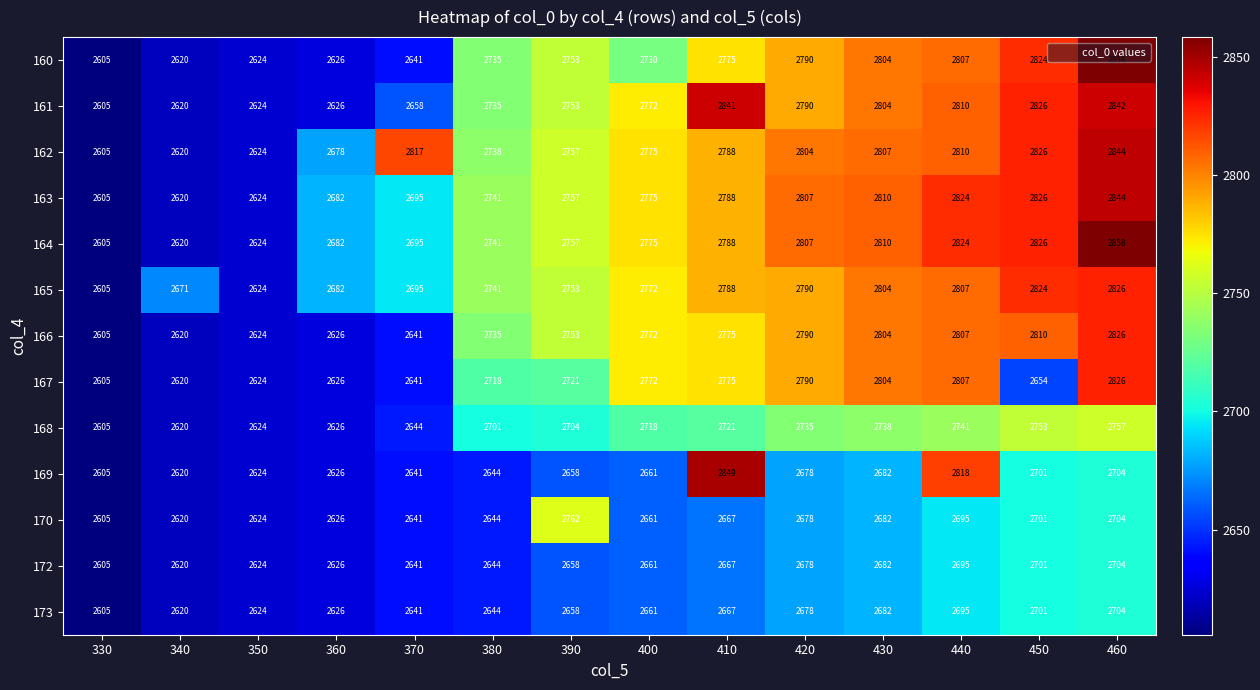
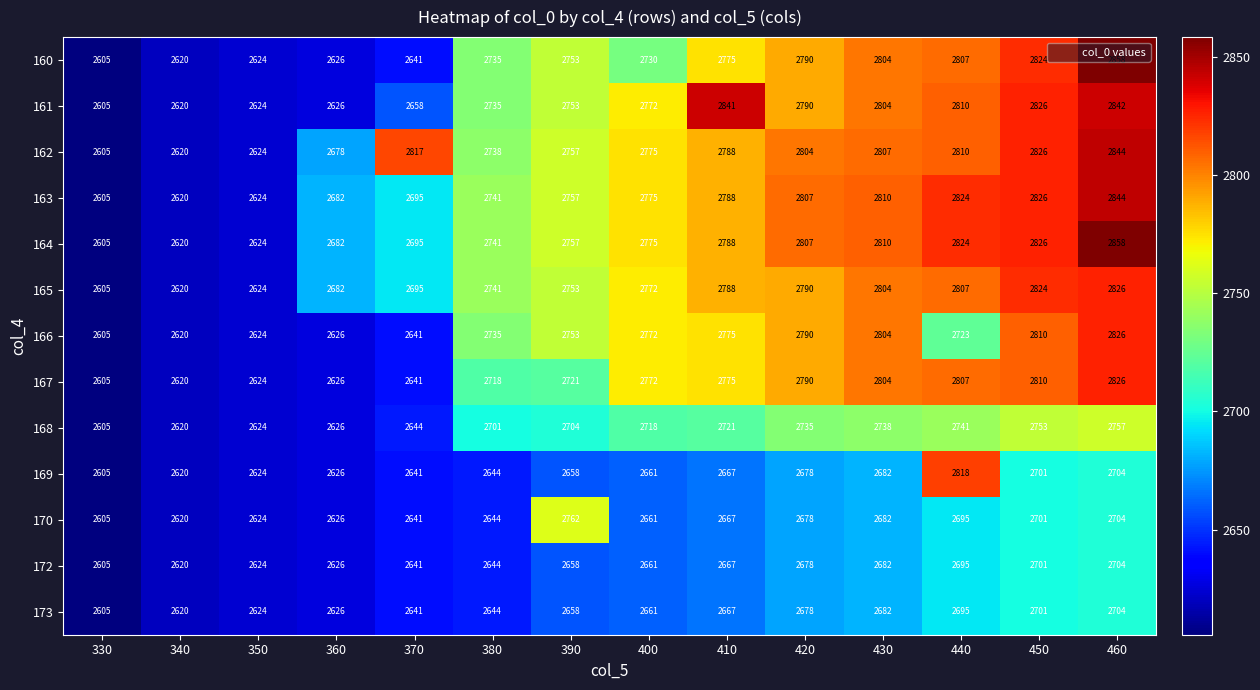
  {
    "160": {
      "330": 2605,
      "340": 2620,
      "350": 2624,
      "360": 2626,
      "370": 2641,
      "380": 2735,
      "390": 2753,
      "400": 2730,
      "410": 2775,
      "420": 2790,
      "430": 2804,
      "440": 2807
    },
    "161": {
      "330": 2605,
      "340": 2620,
      "350": 2624,
      "360": 2626,
      "370": 2658,
      "380": 2735,
      "390": 2753,
      "400": 2772,
      "410": 2841,
      "420": 2790,
      "430": 2804,
      "440": 2810,
      "450": 2826,
      "460": 2842
    },
    "162": {
      "330": 2605,
      "340": 2620,
      "350": 2624,
      "360": 2678,
      "370": 2817,
      "380": 2738,
      "390": 2757,
      "400": 2775,
      "410": 2788,
      "420": 2804,
      "430": 2807,
      "440": 2810,
      "450": 2826,
      "460": 2844
    },
    "163": {
      "330": 2605,
      "340": 2620,
      "350": 2624,
      "360": 2682,
      "370": 2695,
      "380": 2741,
      "390": 2757,
      "400": 2775,
      "410": 2788,
      "420": 2807,
      "430": 2810,
      "440": 2824,
      "450": 2826,
      "460": 2844
    },
    "164": {
      "330": 2605,
      "340": 2620,
      "350": 2624,
      "360": 2682,
      "370": 2695,
      "380": 2741,
      "390": 2757,
      "400": 2775,
      "410": 2788,
      "420": 2807,
      "430": 2810,
      "440": 2824,
      "450": 2826,
      "460": 2858
    },
    "165": {
      "330": 2605,
-     "340": 2671,
+     "340": 2620,
      "350": 2624,
      "360": 2682,
      "370": 2695,
      "380": 2741,
      "390": 2753,
      "400": 2772,
      "410": 2788,
      "420": 2790,
      "430": 2804,
      "440": 2807,
      "450": 2824,
      "460": 2826
    },
    "166": {
      "330": 2605,
      "340": 2620,
      "350": 2624,
      "360": 2626,
      "370": 2641,
      "380": 2735,
      "390": 2753,
      "400": 2772,
      "410": 2775,
      "420": 2790,
      "430": 2804,
-     "440": 2807,
+     "440": 2723,
      "450": 2810,
      "460": 2826
    },
    "167": {
      "330": 2605,
      "340": 2620,
      "350": 2624,
      "360": 2626,
      "370": 2641,
      "380": 2718,
      "390": 2721,
      "400": 2772,
      "410": 2775,
      "420": 2790,
      "430": 2804,
      "440": 2807,
-     "450": 2654,
+     "450": 2810,
      "460": 2826
    },
    "168": {
      "330": 2605,
      "340": 2620,
      "350": 2624,
      "360": 2626,
      "370": 2644,
      "380": 2701,
      "390": 2704,
      "400": 2718,
      "410": 2721,
      "420": 2735,
      "430": 2738,
      "440": 2741,
      "450": 2753,
      "460": 2757
    },
    "169": {
      "330": 2605,
      "340": 2620,
      "350": 2624,
      "360": 2626,
      "370": 2641,
      "380": 2644,
      "390": 2658,
      "400": 2661,
-     "410": 2849,
+     "410": 2667,
      "420": 2678,
      "430": 2682,
      "440": 2818,
      "450": 2701,
      "460": 2704
    },
    "170": {
      "330": 2605,
      "340": 2620,
      "350": 2624,
      "360": 2626,
      "370": 2641,
      "380": 2644,
      "390": 2762,
      "400": 2661,
      "410": 2667,
      "420": 2678,
      "430": 2682,
      "440": 2695,
      "450": 2701,
      "460": 2704
    },
    "172": {
      "330": 2605,
      "340": 2620,
      "350": 2624,
      "360": 2626,
      "370": 2641,
      "380": 2644,
      "390": 2658,
      "400": 2661,
      "410": 2667,
      "420": 2678,
      "430": 2682,
      "440": 2695,
      "450": 2701,
      "460": 2704
    },
    "173": {
      "330": 2605,
      "340": 2620,
      "350": 2624,
      "360": 2626,
      "370": 2641,
      "380": 2644,
      "390": 2658,
      "400": 2661,
      "410": 2667,
      "420": 2678,
      "430": 2682,
      "440": 2695,
      "450": 2701,
      "460": 2704
    }
  }
